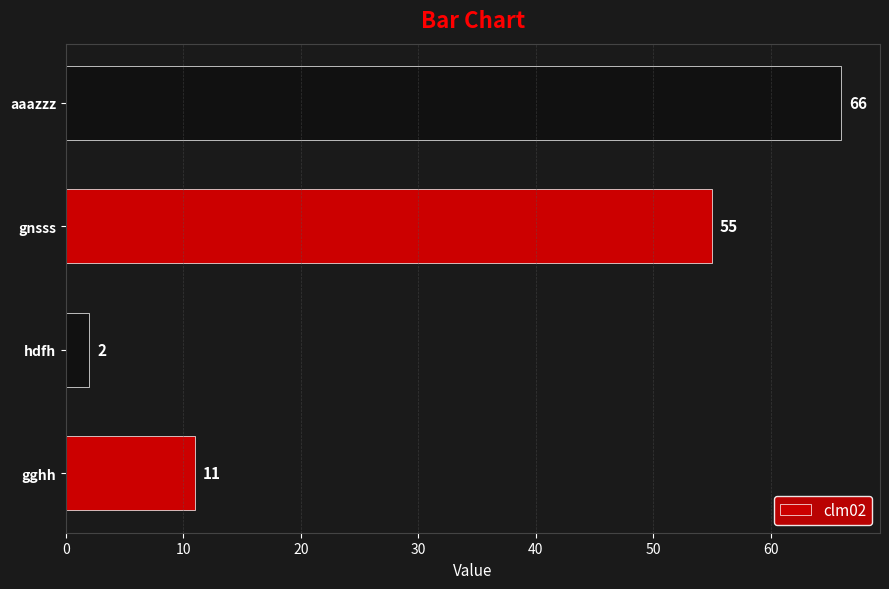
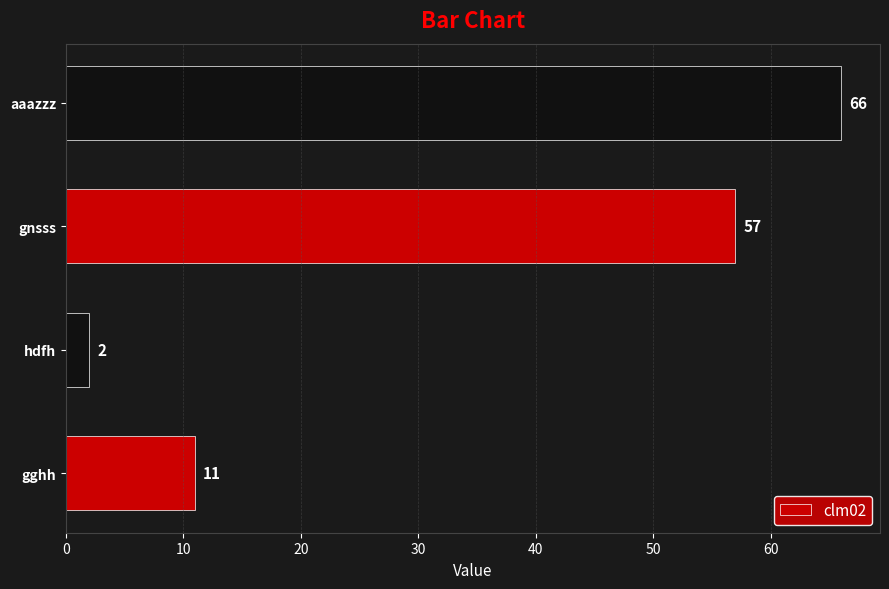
  {
    "aaazzz": 66,
-   "gnsss": 55,
+   "gnsss": 57,
    "hdfh": 2,
    "gghh": 11
  }
